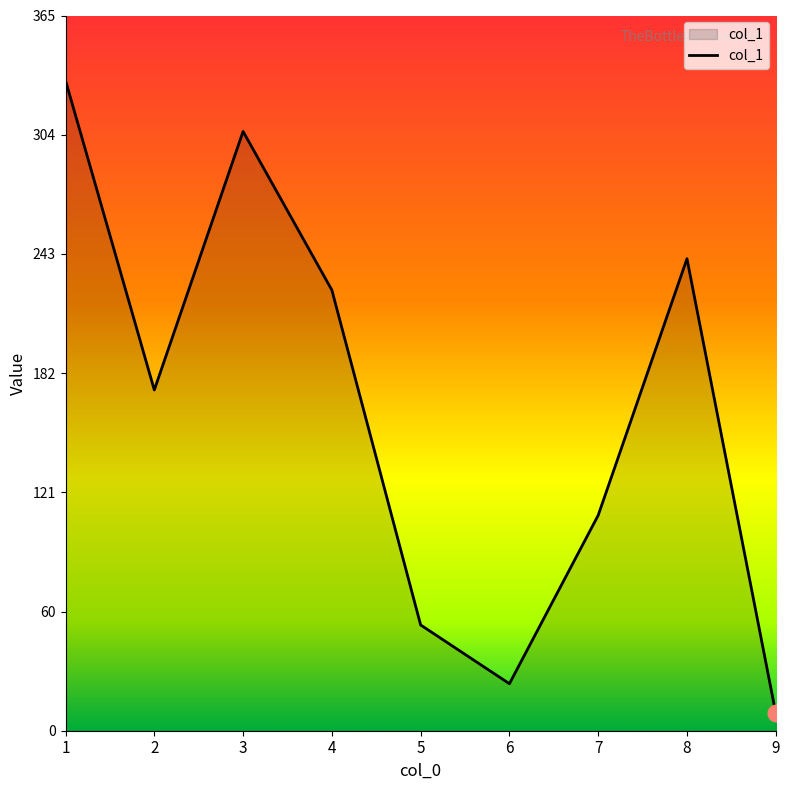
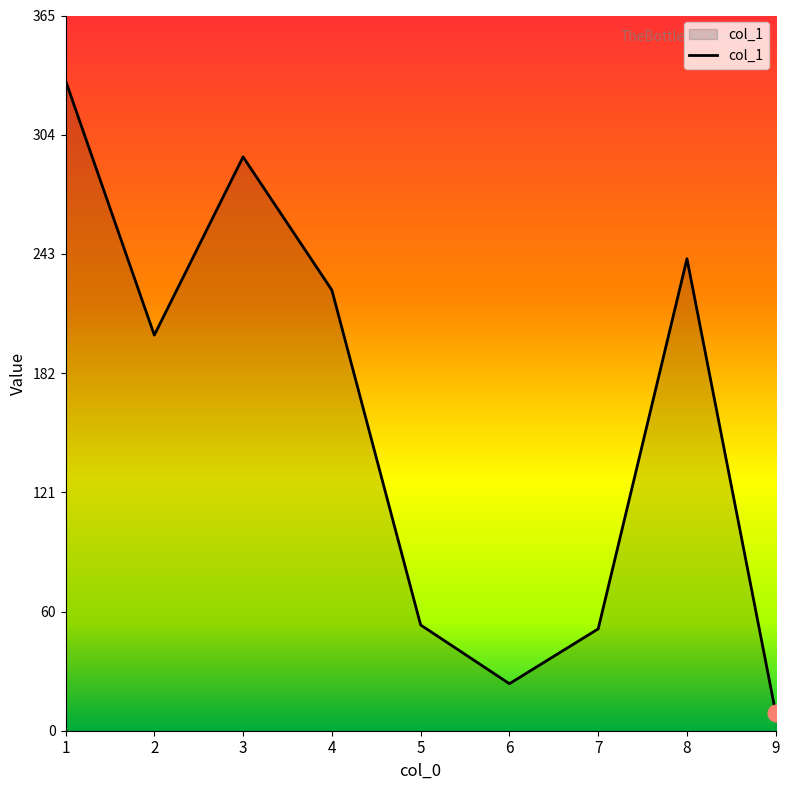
  {
    "col_1": {
      "1": 332,
-     "2": 174,
-     "3": 306,
+     "2": 202,
+     "3": 293,
      "4": 225,
      "5": 54,
      "6": 24,
-     "7": 110,
+     "7": 52,
      "8": 241
    }
  }
